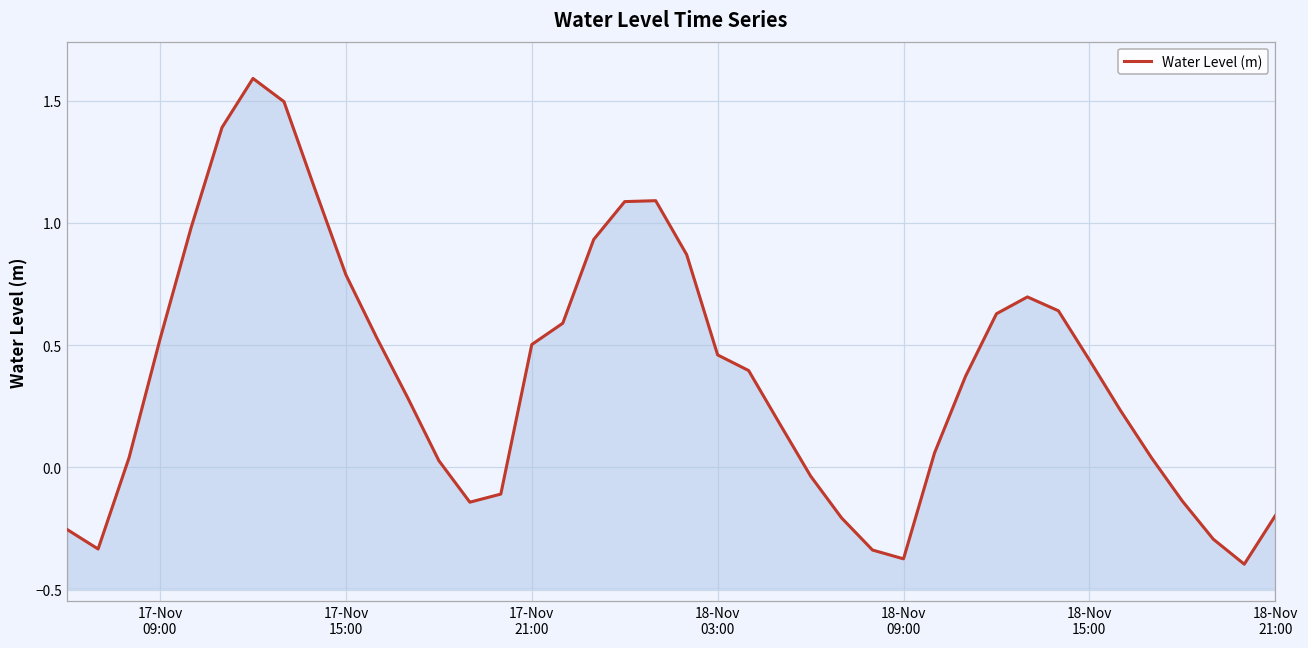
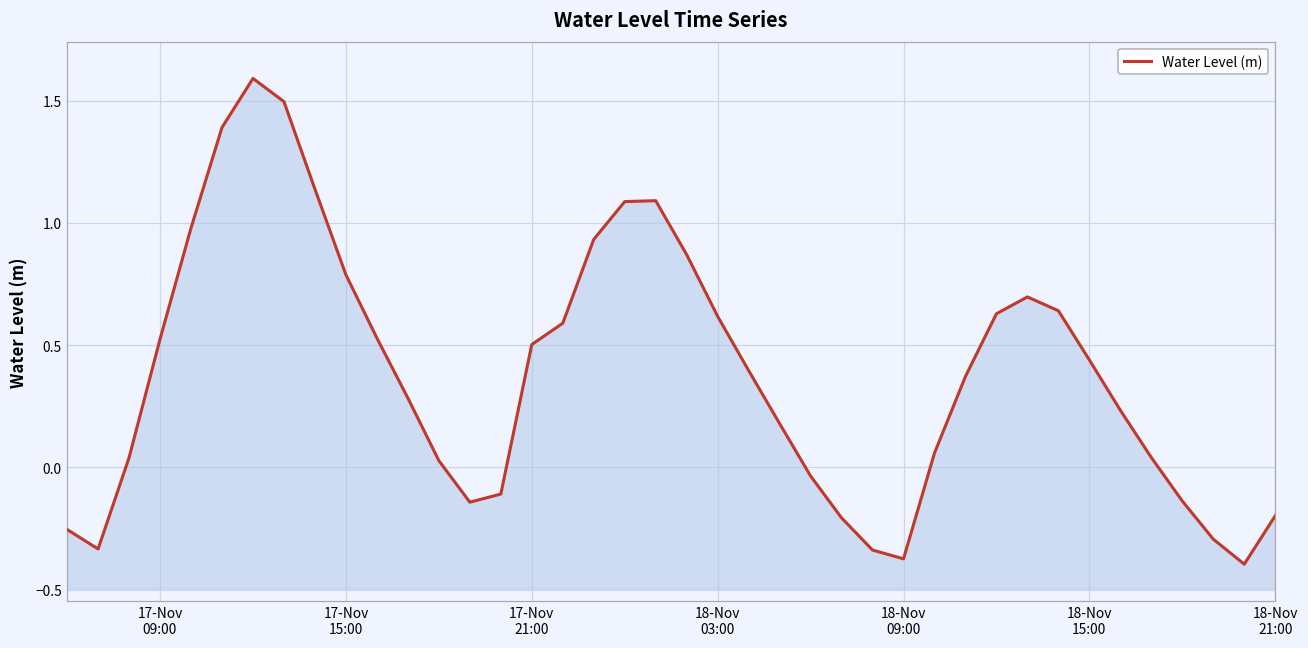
  {
    "17-Nov 09:00": 0.52,
    "17-Nov 15:00": 0.79,
    "17-Nov 21:00": 0.50,
-   "18-Nov 03:00": 0.46,
+   "18-Nov 03:00": 0.62,
    "18-Nov 09:00": -0.37,
    "18-Nov 15:00": 0.44,
    "18-Nov 21:00": -0.20
  }
